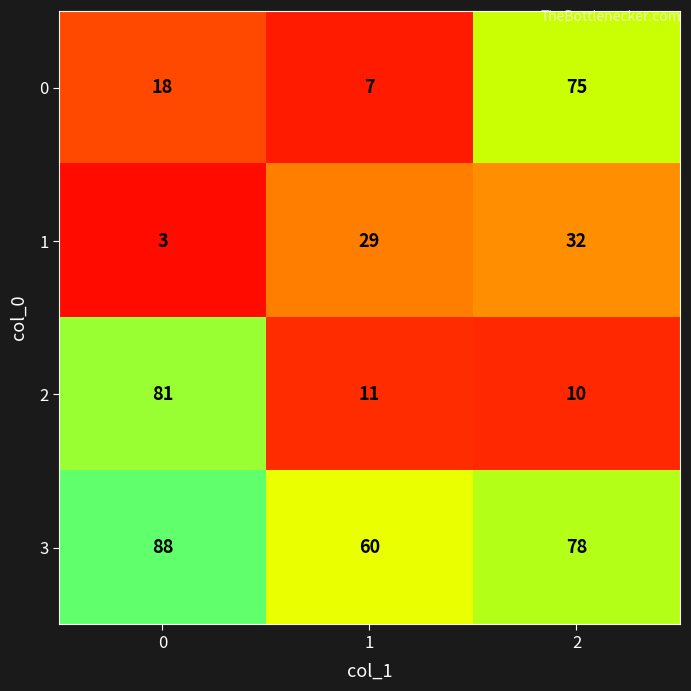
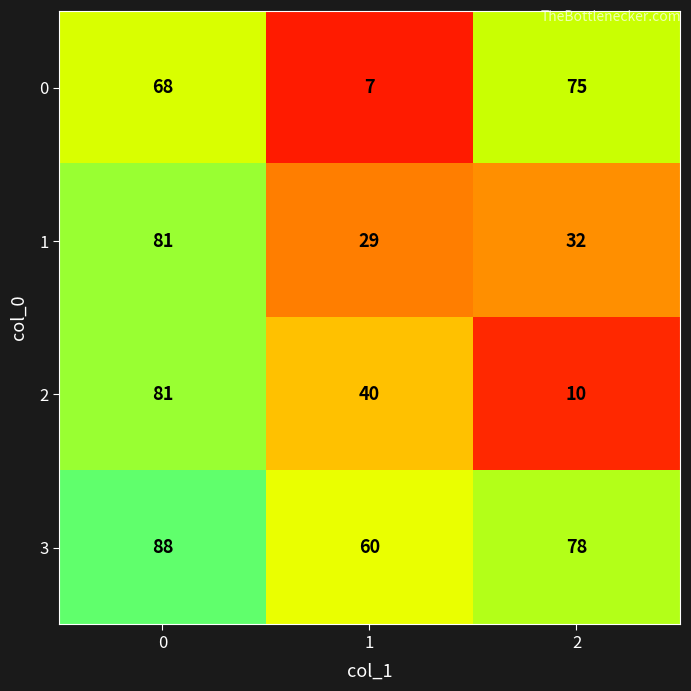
  {
    "0": {
-     "0": 18,
+     "0": 68,
      "1": 7,
      "2": 75
    },
    "1": {
-     "0": 3,
+     "0": 81,
      "1": 29,
      "2": 32
    },
    "2": {
      "0": 81,
-     "1": 11,
+     "1": 40,
      "2": 10
    },
    "3": {
      "0": 88,
      "1": 60,
      "2": 78
    }
  }
